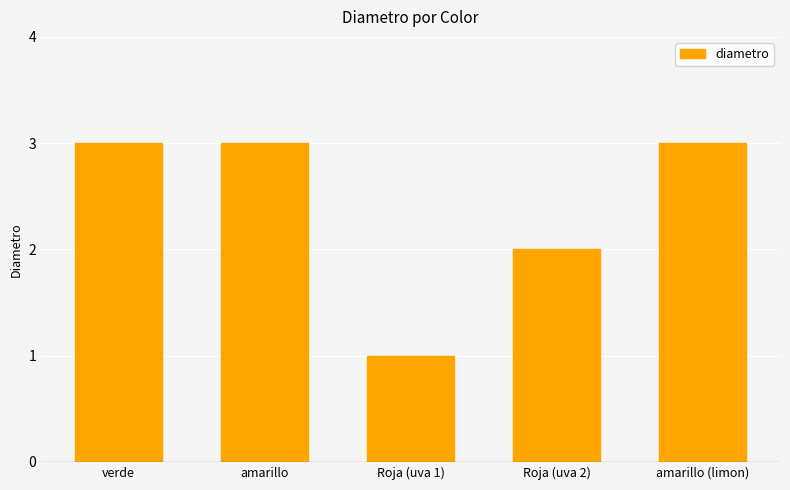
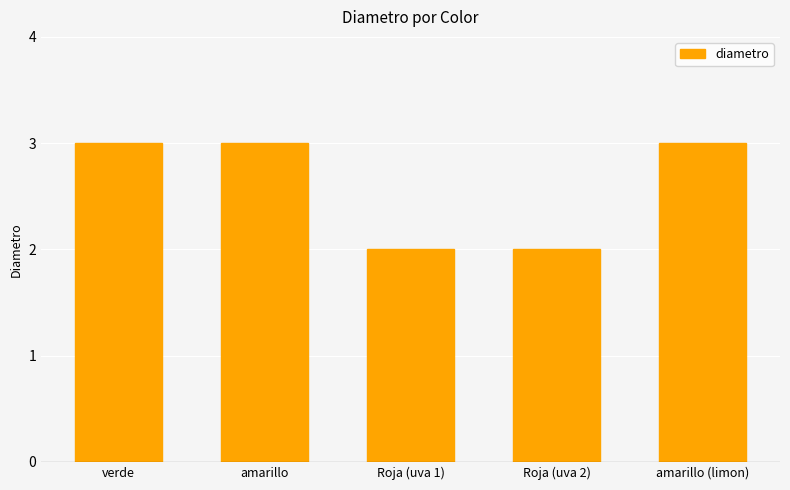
  {
    "verde": 3,
    "amarillo": 3,
-   "Roja (uva 1)": 1,
+   "Roja (uva 1)": 2,
    "Roja (uva 2)": 2,
    "amarillo (limon)": 3
  }
